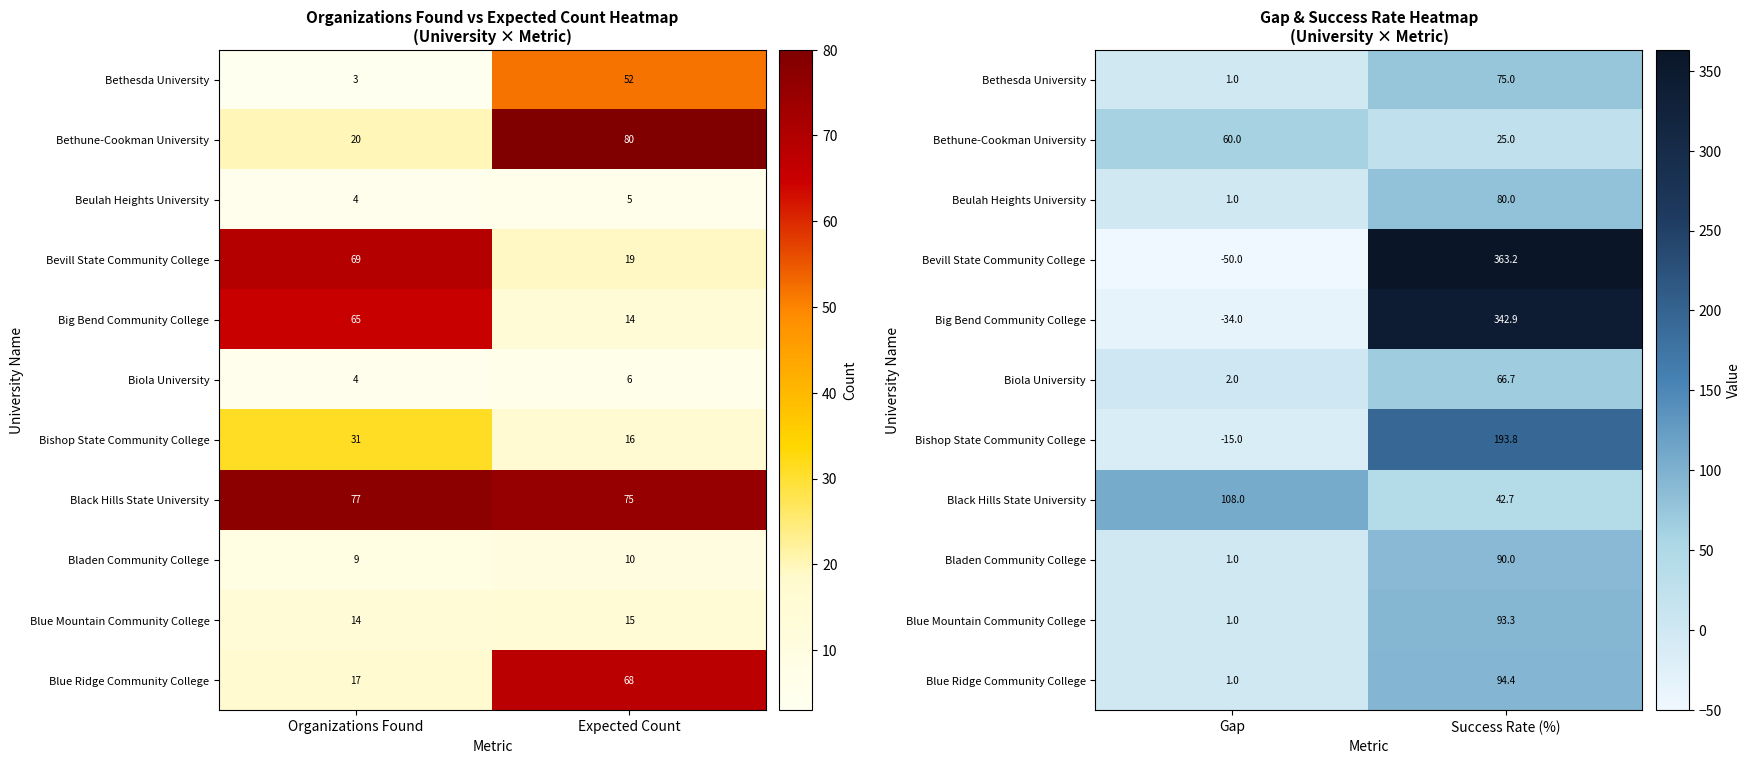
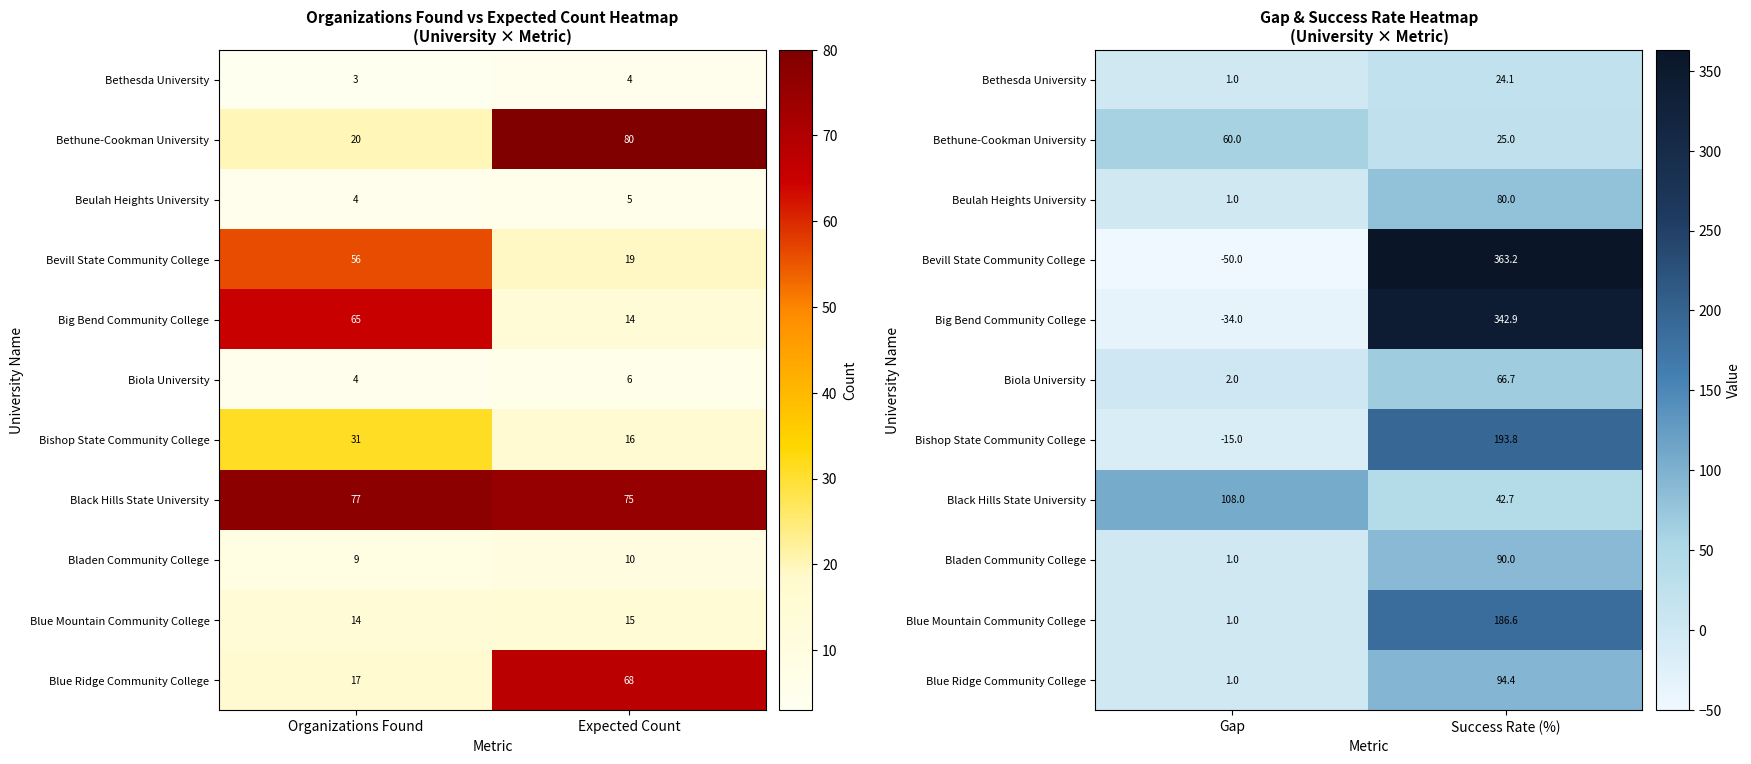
  {
    "Organizations Found vs Expected Count Heatmap (University × Metric)": {
      "Bethesda University": {
        "Organizations Found": 3,
-       "Expected Count": 52
+       "Expected Count": 4
      },
      "Bethune-Cookman University": {
        "Organizations Found": 20,
        "Expected Count": 80
      },
      "Beulah Heights University": {
        "Organizations Found": 4,
        "Expected Count": 5
      },
      "Bevill State Community College": {
-       "Organizations Found": 69,
+       "Organizations Found": 56,
        "Expected Count": 19
      },
      "Big Bend Community College": {
        "Organizations Found": 65,
        "Expected Count": 14
      },
      "Biola University": {
        "Organizations Found": 4,
        "Expected Count": 6
      },
      "Bishop State Community College": {
        "Organizations Found": 31,
        "Expected Count": 16
      },
      "Black Hills State University": {
        "Organizations Found": 77,
        "Expected Count": 75
      },
      "Bladen Community College": {
        "Organizations Found": 9,
        "Expected Count": 10
      },
      "Blue Mountain Community College": {
        "Organizations Found": 14,
        "Expected Count": 15
      },
      "Blue Ridge Community College": {
        "Organizations Found": 17,
        "Expected Count": 68
      }
    },
    "Gap & Success Rate Heatmap (University × Metric)": {
      "Bethesda University": {
        "Gap": 1.0,
-       "Success Rate (%)": 75.0
+       "Success Rate (%)": 24.1
      },
      "Bethune-Cookman University": {
        "Gap": 60.0,
        "Success Rate (%)": 25.0
      },
      "Beulah Heights University": {
        "Gap": 1.0,
        "Success Rate (%)": 80.0
      },
      "Bevill State Community College": {
        "Gap": -50.0,
        "Success Rate (%)": 363.2
      },
      "Big Bend Community College": {
        "Gap": -34.0,
        "Success Rate (%)": 342.9
      },
      "Biola University": {
        "Gap": 2.0,
        "Success Rate (%)": 66.7
      },
      "Bishop State Community College": {
        "Gap": -15.0,
        "Success Rate (%)": 193.8
      },
      "Black Hills State University": {
        "Gap": 108.0,
        "Success Rate (%)": 42.7
      },
      "Bladen Community College": {
        "Gap": 1.0,
        "Success Rate (%)": 90.0
      },
      "Blue Mountain Community College": {
        "Gap": 1.0,
-       "Success Rate (%)": 93.3
+       "Success Rate (%)": 186.6
      },
      "Blue Ridge Community College": {
        "Gap": 1.0,
        "Success Rate (%)": 94.4
      }
    }
  }
